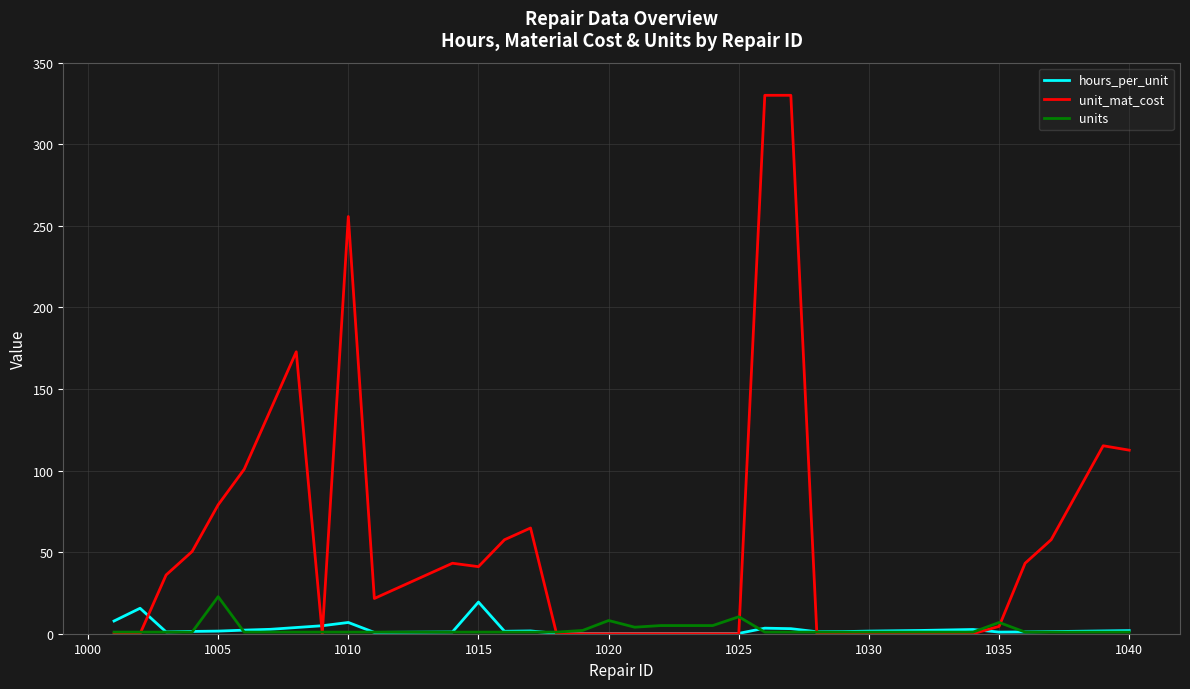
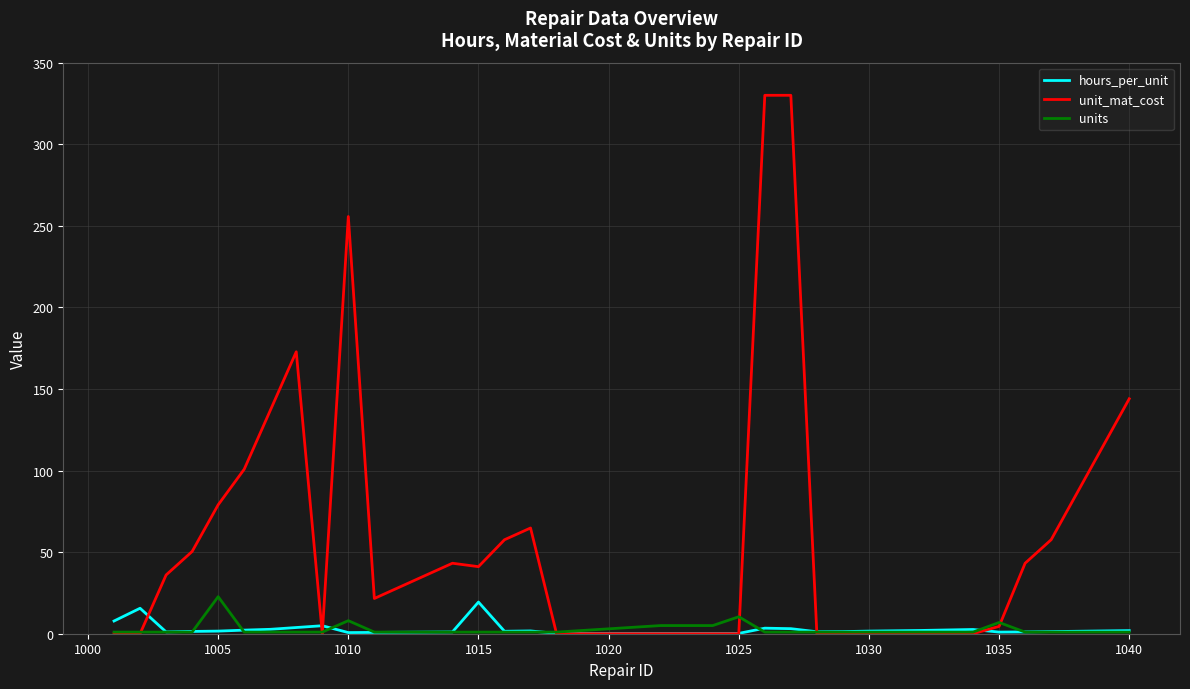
  {
    "hours_per_unit": {
      "1005": 2,
-     "1010": 7,
+     "1010": 1,
      "1015": 19,
      "1035": 1
    },
    "unit_mat_cost": {
      "1005": 79,
      "1010": 256,
      "1015": 41,
      "1035": 5,
-     "1040": 113
+     "1040": 144
    },
    "units": {
      "1005": 23,
-     "1010": 1,
+     "1010": 8,
      "1015": 1,
-     "1020": 8,
+     "1020": 3,
      "1025": 10,
      "1035": 7
    }
  }
